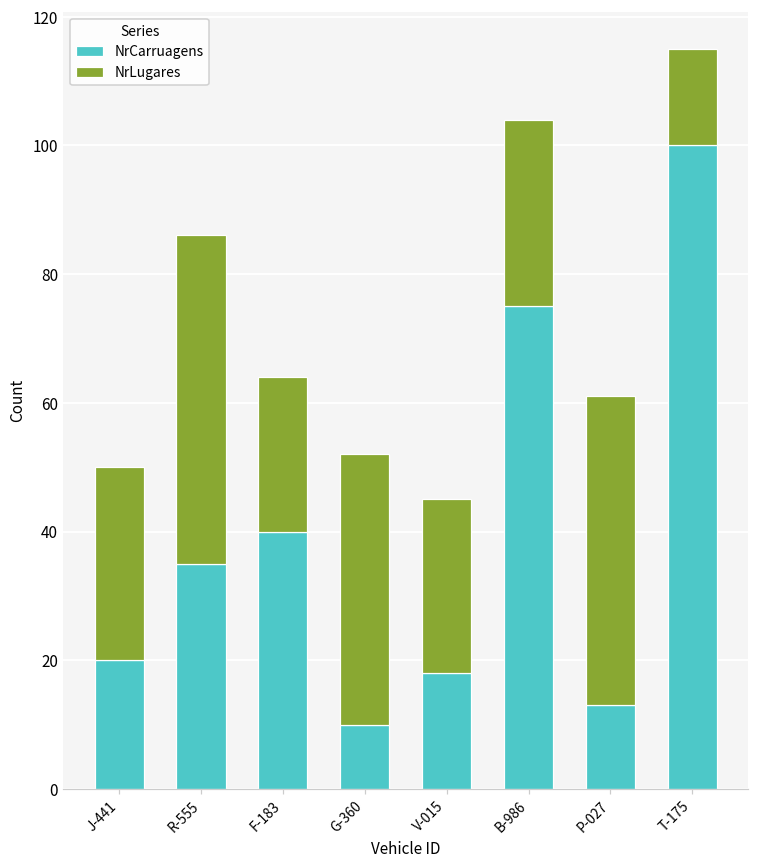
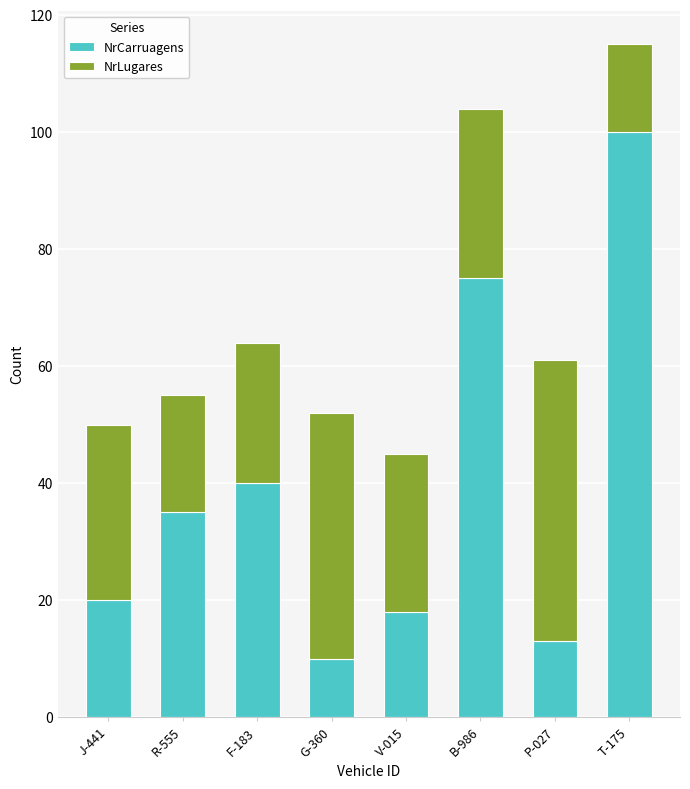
  {
    "NrCarruagens": {
      "J-441": 20,
      "R-555": 35,
      "F-183": 40,
      "G-360": 10,
      "V-015": 18,
      "B-986": 75,
      "P-027": 13,
      "T-175": 100
    },
    "NrLugares": {
      "J-441": 30,
-     "R-555": 51,
+     "R-555": 20,
      "F-183": 24,
      "G-360": 42,
      "V-015": 27,
      "B-986": 29,
      "P-027": 48,
      "T-175": 15
    }
  }
